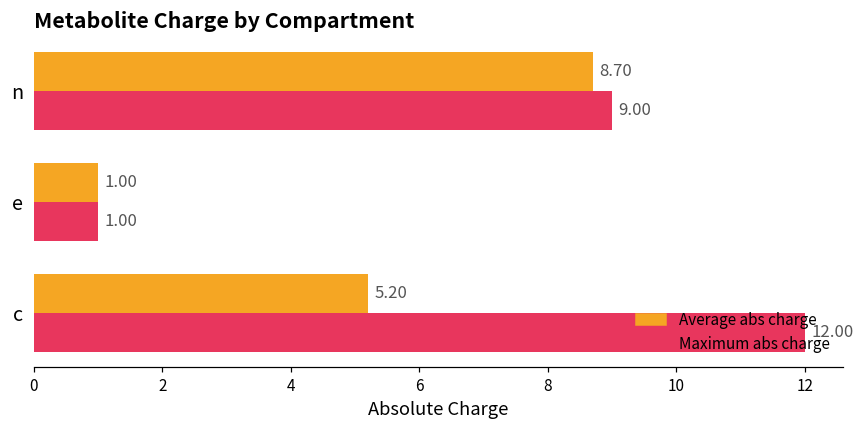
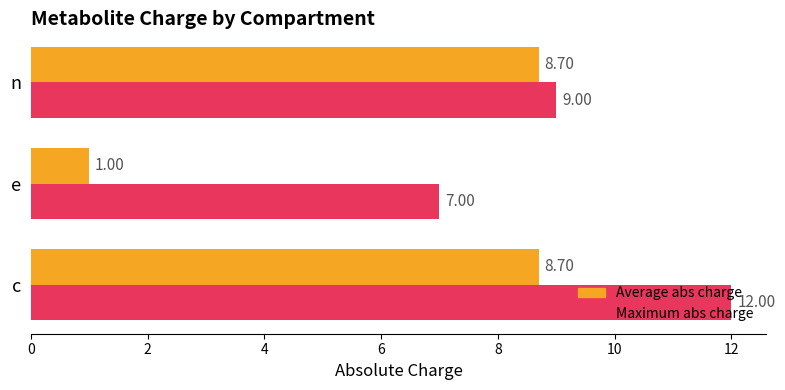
  {
    "Average abs charge": {
      "n": 8.70,
      "e": 1.00,
-     "c": 5.20
+     "c": 8.70
    },
    "Maximum abs charge": {
      "n": 9.00,
-     "e": 1.00,
+     "e": 7.00,
      "c": 12.00
    }
  }
